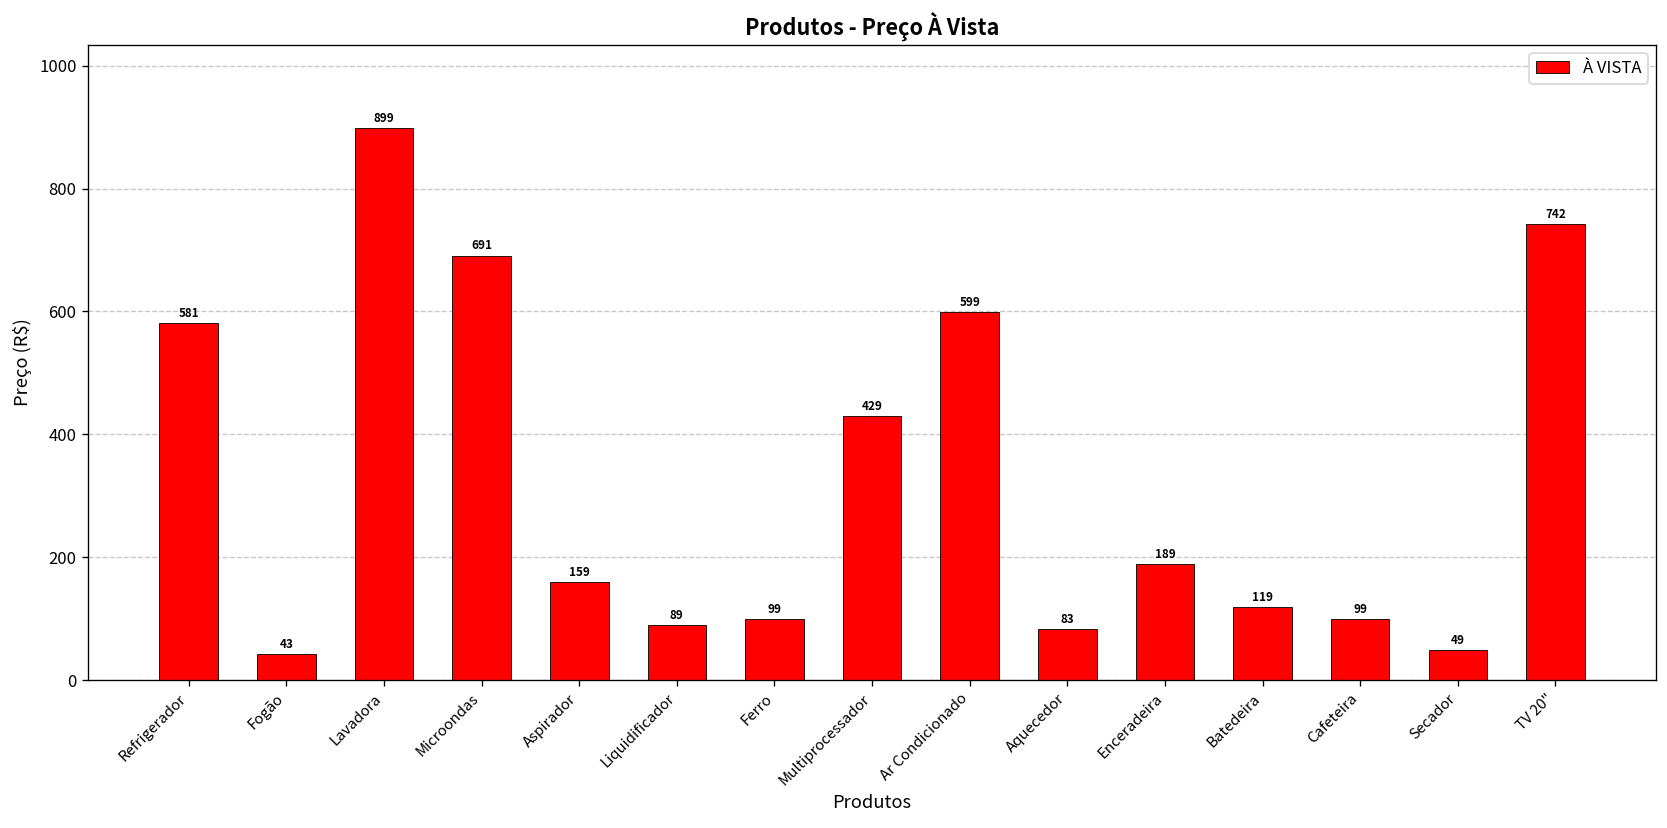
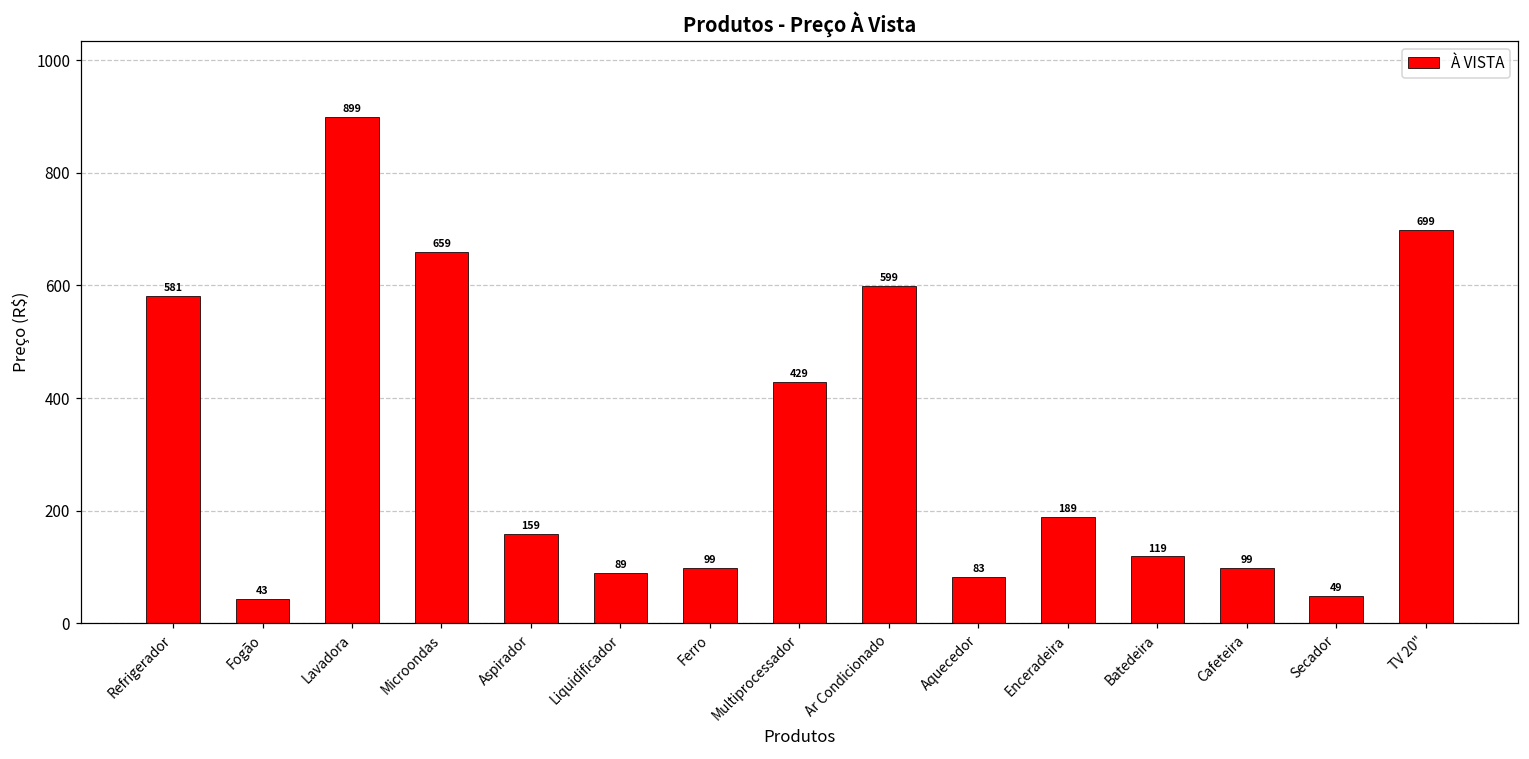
  {
    "Refrigerador": 581,
    "Fogão": 43,
    "Lavadora": 899,
-   "Microondas": 691,
+   "Microondas": 659,
    "Aspirador": 159,
    "Liquidificador": 89,
    "Ferro": 99,
    "Multiprocessador": 429,
    "Ar Condicionado": 599,
    "Aquecedor": 83,
    "Enceradeira": 189,
    "Batedeira": 119,
    "Cafeteira": 99,
    "Secador": 49,
-   "TV 20\"": 742
+   "TV 20\"": 699
  }
